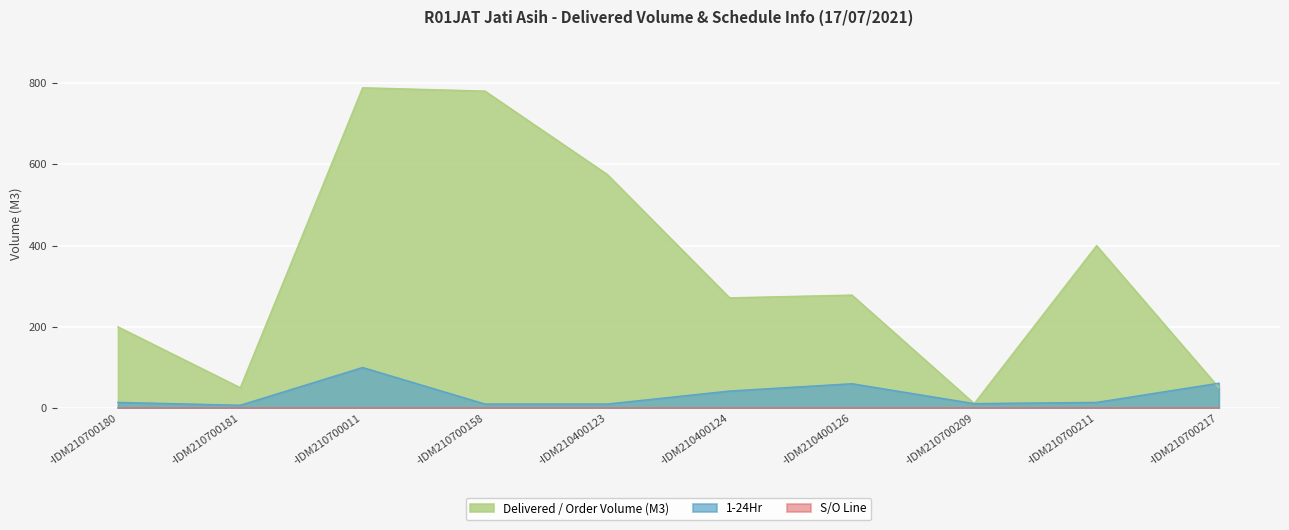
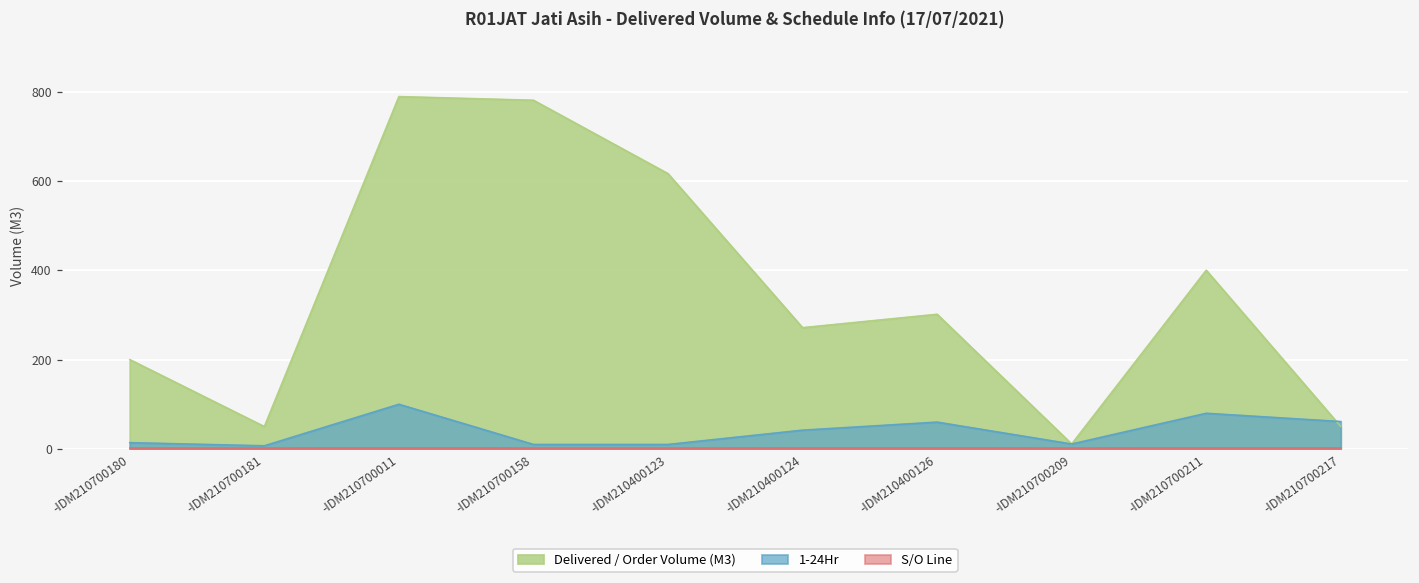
  {
    "Delivered / Order Volume (M3)": {
      "-IDM210700180": 200,
      "-IDM210700181": 50,
      "-IDM210700011": 790,
      "-IDM210700158": 780,
-     "-IDM210400123": 580,
+     "-IDM210400123": 620,
      "-IDM210400124": 270,
-     "-IDM210400126": 280,
+     "-IDM210400126": 300,
      "-IDM210700211": 400,
      "-IDM210700217": 50
    },
    "1-24Hr": {
      "-IDM210700180": 10,
      "-IDM210700011": 100,
      "-IDM210700158": 10,
      "-IDM210400123": 10,
      "-IDM210400124": 40,
      "-IDM210400126": 60,
-     "-IDM210700211": 10,
+     "-IDM210700211": 80,
      "-IDM210700217": 60
    },
    "S/O Line": {
      "-IDM210700180": 0,
      "-IDM210700011": 0,
      "-IDM210700158": 0,
      "-IDM210400123": 0,
      "-IDM210400124": 0,
      "-IDM210400126": 0,
      "-IDM210700209": 0,
      "-IDM210700211": 0,
      "-IDM210700217": 0
    }
  }
